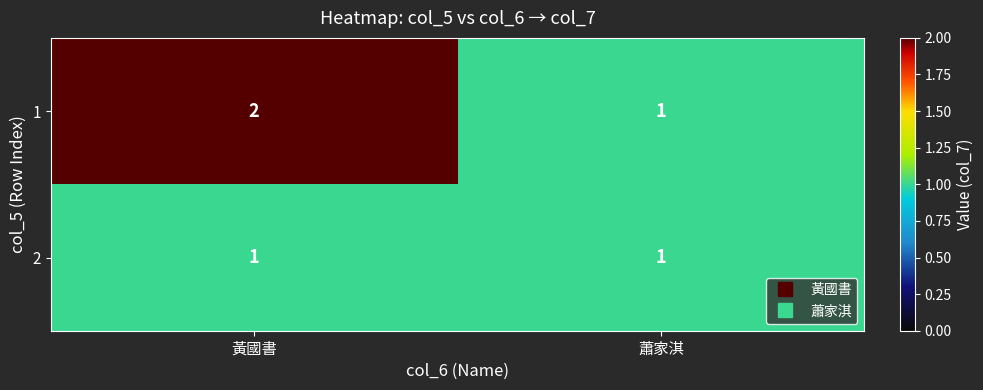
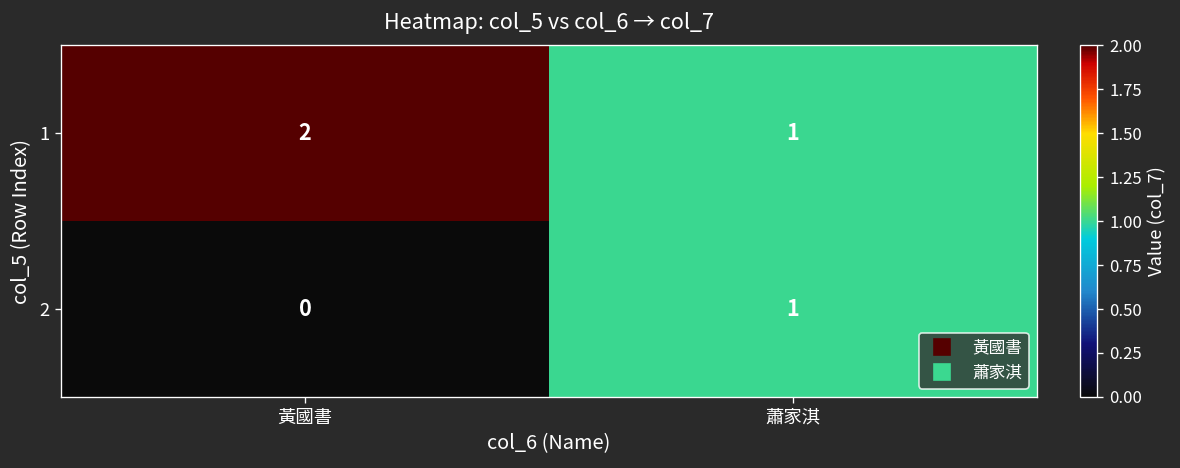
  {
    "1": {
      "黃國書": 2,
      "蕭家淇": 1
    },
    "2": {
-     "黃國書": 1,
+     "黃國書": 0,
      "蕭家淇": 1
    }
  }
